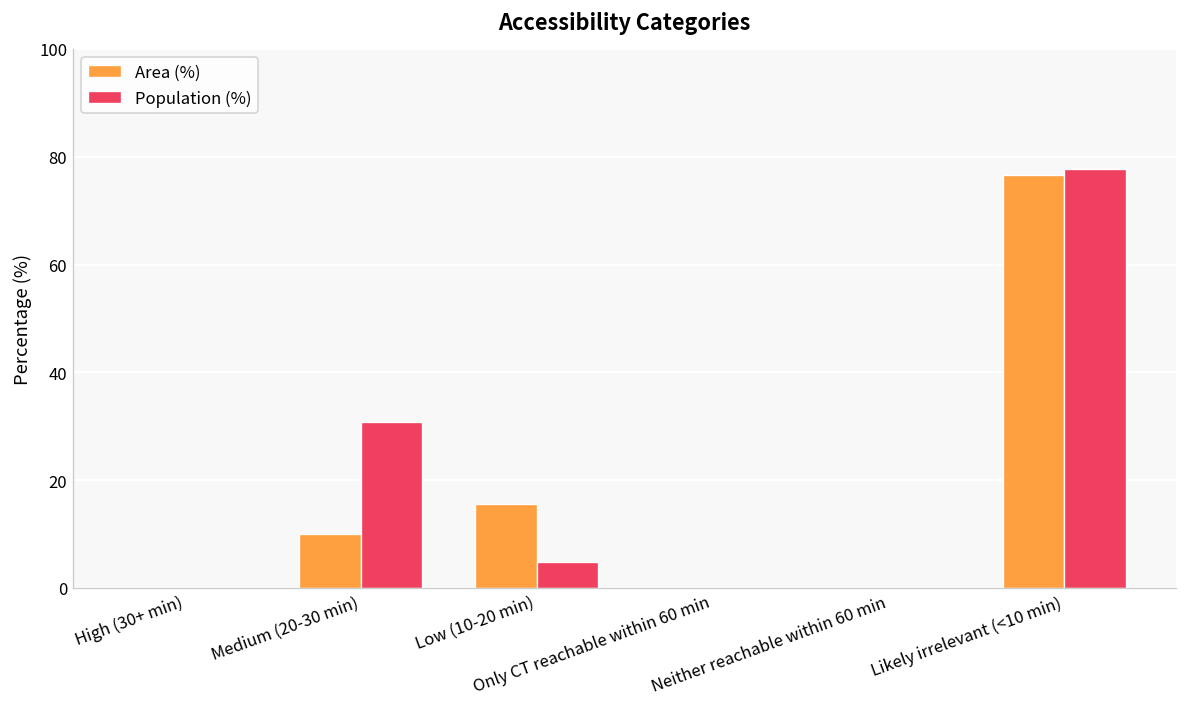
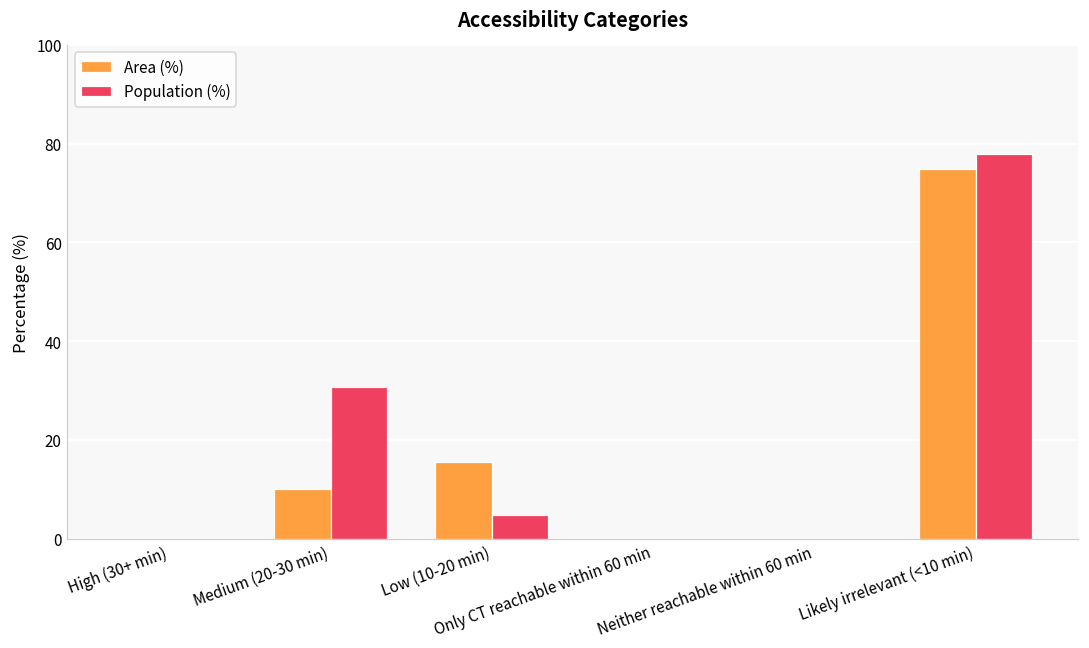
  {
    "Area (%)": {
      "High (30+ min)": 0,
      "Medium (20-30 min)": 10,
      "Low (10-20 min)": 16,
      "Only CT reachable within 60 min": 0,
      "Neither reachable within 60 min": 0,
-     "Likely irrelevant (<10 min)": 77
+     "Likely irrelevant (<10 min)": 75
    },
    "Population (%)": {
      "High (30+ min)": 0,
      "Medium (20-30 min)": 31,
      "Low (10-20 min)": 5,
      "Only CT reachable within 60 min": 0,
      "Neither reachable within 60 min": 0,
      "Likely irrelevant (<10 min)": 78
    }
  }
